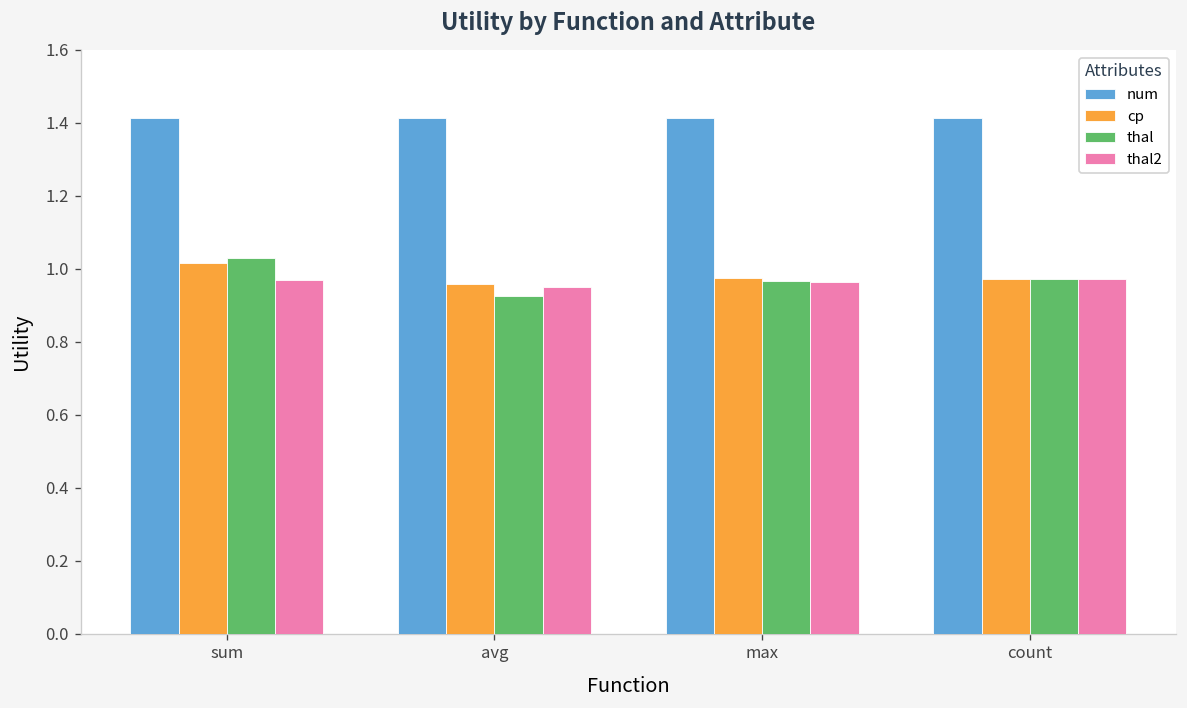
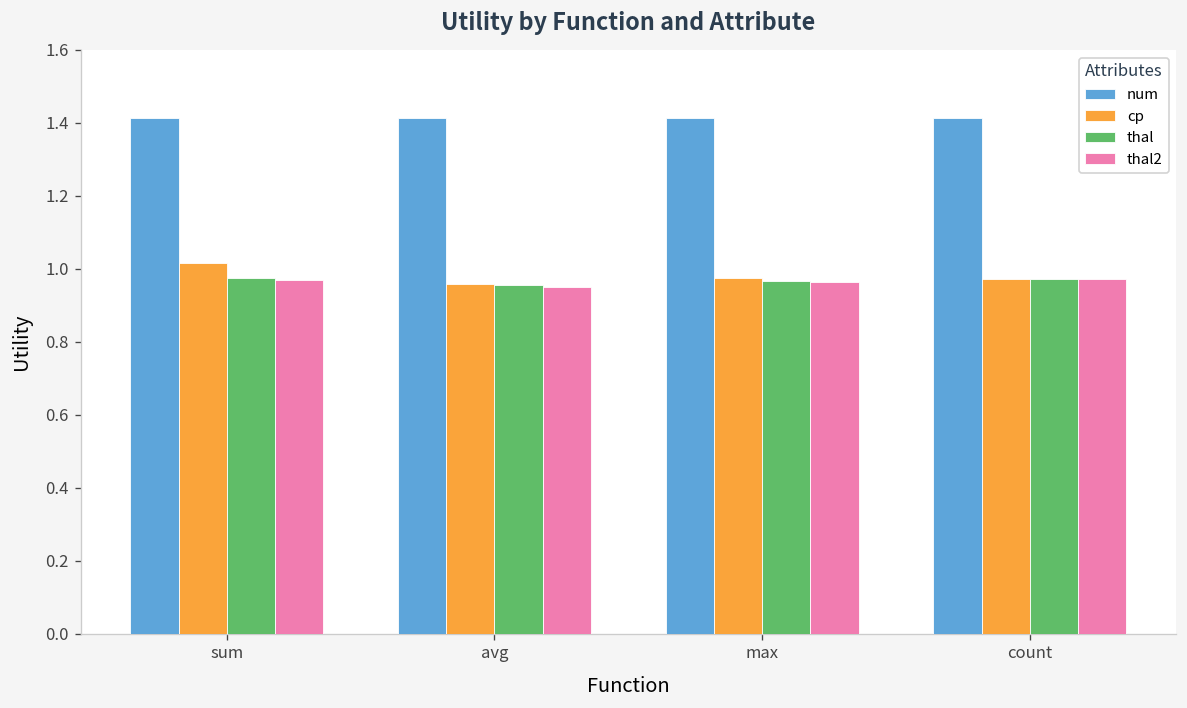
  {
    "num": {
      "sum": 1.41,
      "avg": 1.41,
      "max": 1.41,
      "count": 1.41
    },
    "cp": {
      "sum": 1.02,
      "avg": 0.96,
      "max": 0.97,
      "count": 0.97
    },
    "thal": {
-     "sum": 1.03,
-     "avg": 0.93,
+     "sum": 0.97,
+     "avg": 0.96,
      "max": 0.97,
      "count": 0.97
    },
    "thal2": {
      "sum": 0.97,
      "avg": 0.95,
      "max": 0.96,
      "count": 0.97
    }
  }
